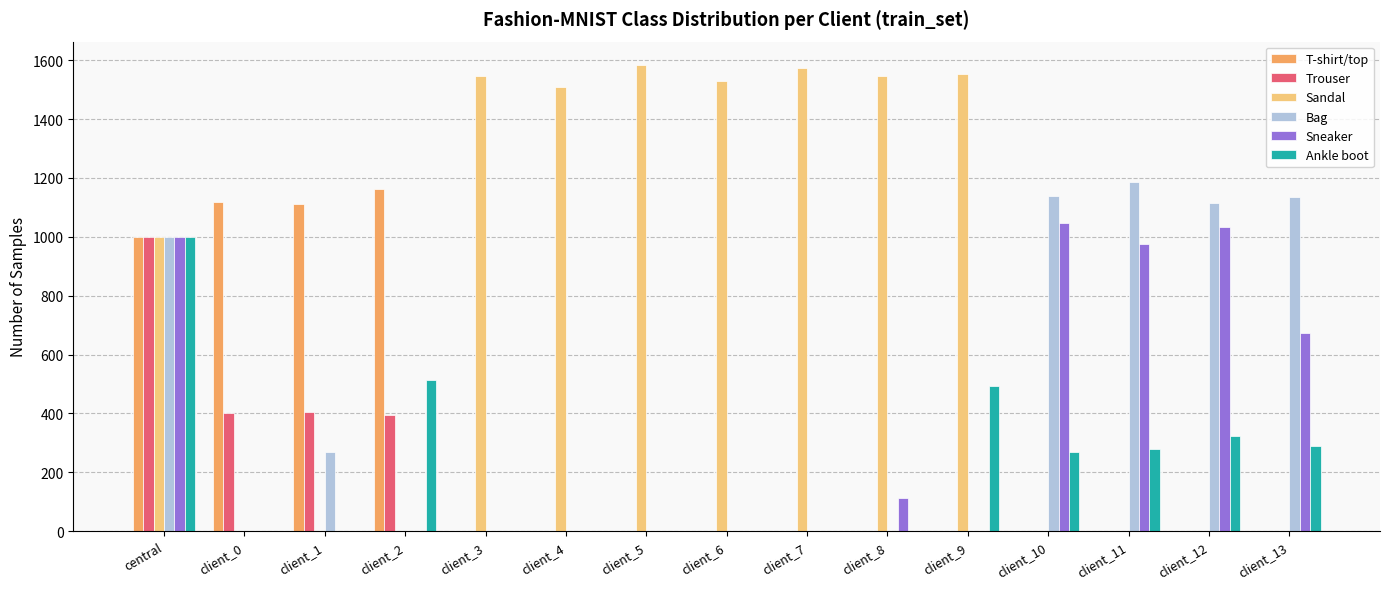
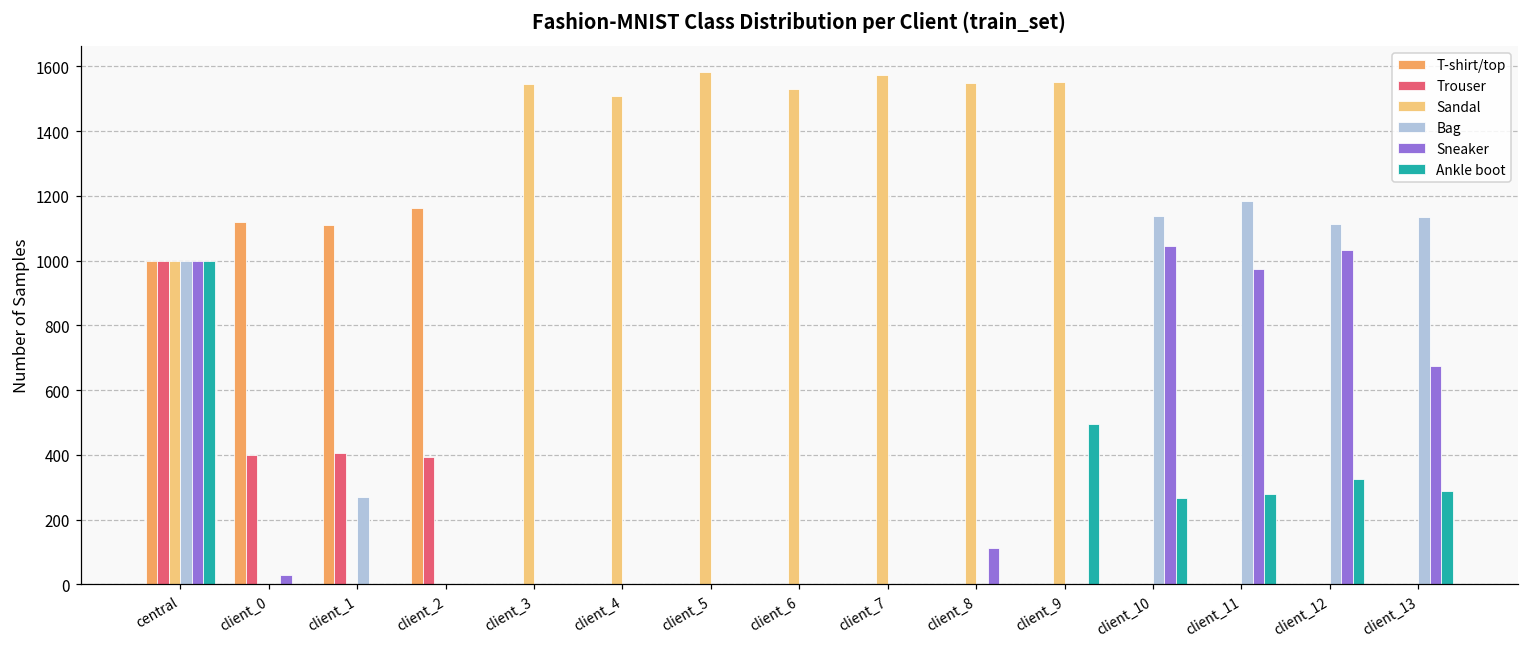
  {
    "Trouser": {
      "central": 1000,
      "client_0": 400,
      "client_1": 410,
      "client_2": 400,
      "client_3": 0,
      "client_4": 0,
      "client_5": 0,
      "client_6": 0,
      "client_7": 0,
      "client_8": 0,
      "client_9": 0,
      "client_10": 0,
      "client_11": 0,
      "client_12": 0,
      "client_13": 0
    },
    "Bag": {
      "central": 1000,
      "client_0": 0,
      "client_1": 270,
      "client_2": 0,
      "client_3": 0,
      "client_4": 0,
      "client_5": 0,
      "client_6": 0,
      "client_7": 0,
      "client_8": 0,
      "client_9": 0,
      "client_10": 1140,
      "client_11": 1190,
      "client_12": 1110,
      "client_13": 1130
    },
    "Sneaker": {
      "central": 1000,
-     "client_0": 0,
+     "client_0": 30,
      "client_1": 0,
      "client_2": 0,
      "client_3": 0,
      "client_4": 0,
      "client_5": 0,
      "client_6": 0,
      "client_7": 0,
      "client_8": 110,
      "client_9": 0,
      "client_10": 1050,
      "client_11": 970,
      "client_12": 1030,
      "client_13": 680
    },
    "Ankle boot": {
      "central": 1000,
      "client_0": 0,
      "client_1": 0,
-     "client_2": 510,
+     "client_2": 0,
      "client_3": 0,
      "client_4": 0,
      "client_5": 0,
      "client_6": 0,
      "client_7": 0,
      "client_8": 0,
      "client_9": 490,
      "client_10": 270,
      "client_11": 280,
      "client_12": 330,
      "client_13": 290
    }
  }
